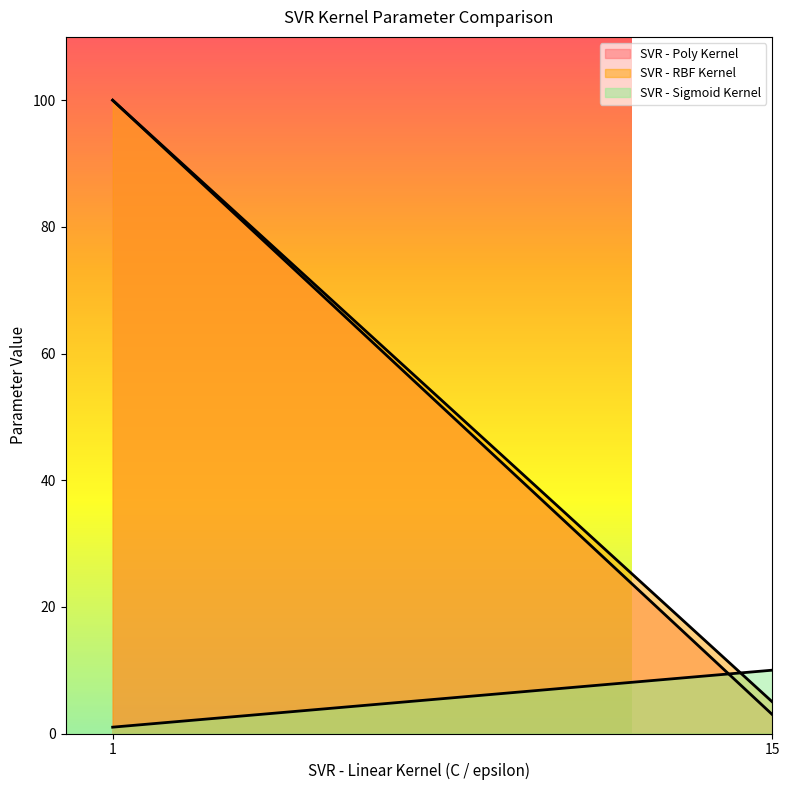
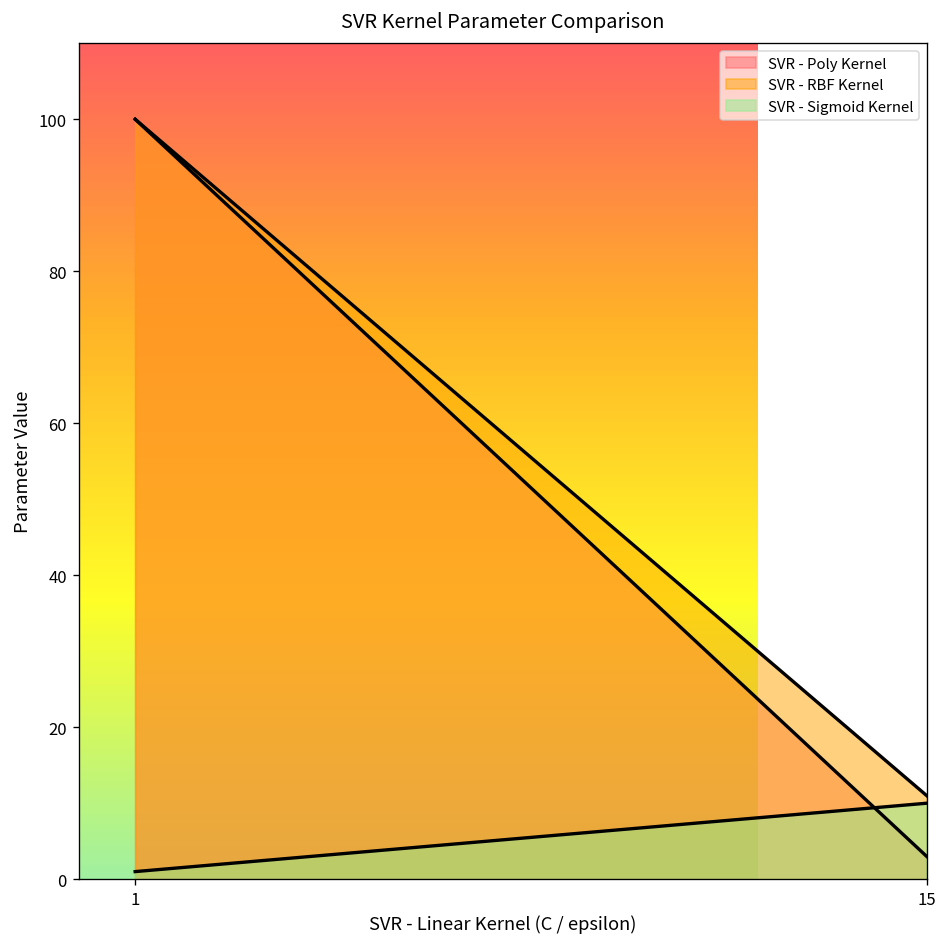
  {
    "SVR - Poly Kernel": {
      "15": 3
    },
    "SVR - RBF Kernel": {
-     "15": 5
+     "15": 11
    },
    "SVR - Sigmoid Kernel": {
      "1": 1,
      "15": 10
    }
  }
